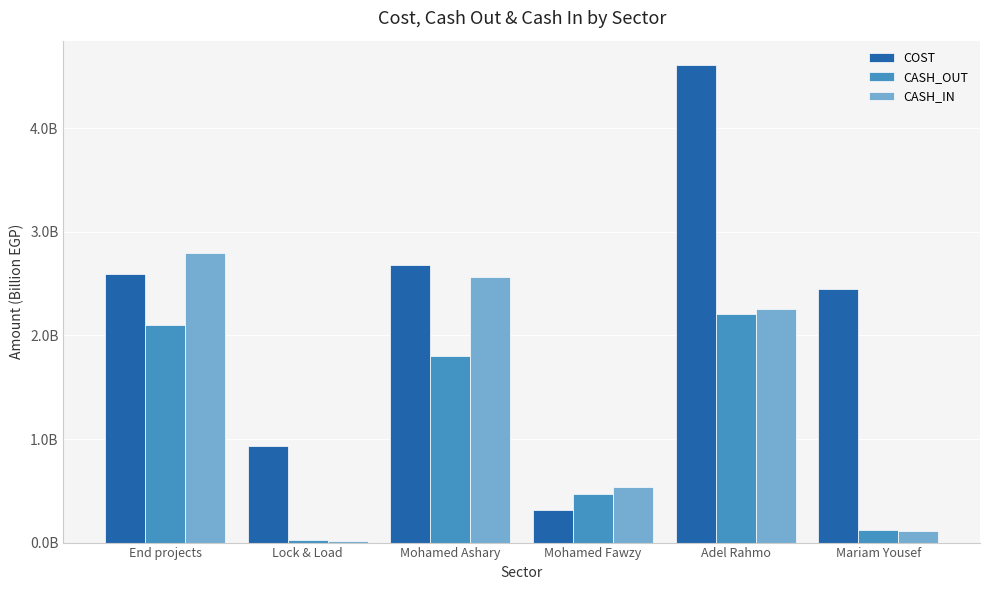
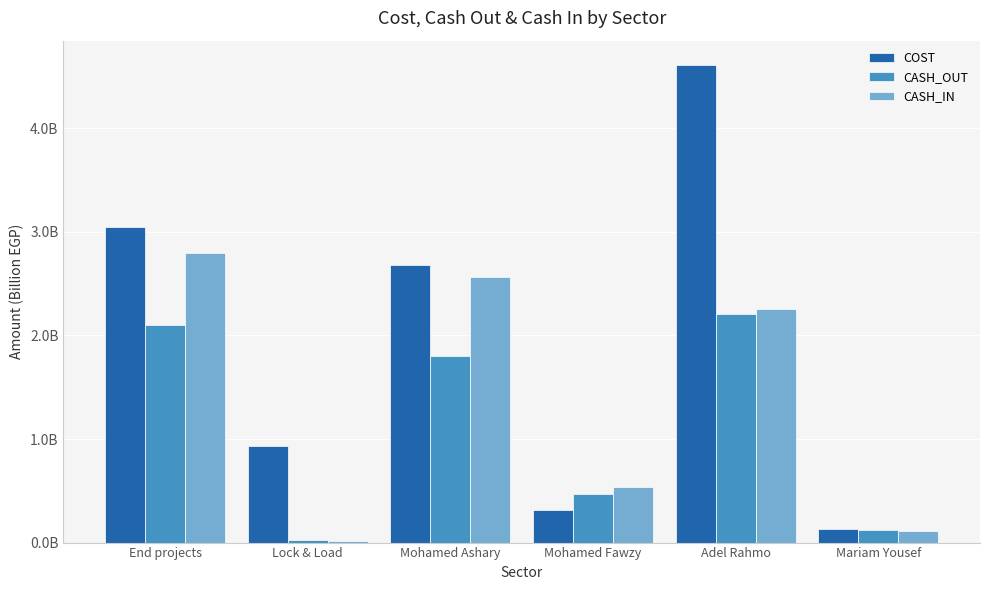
  {
    "COST": {
-     "End projects": 2590000000,
+     "End projects": 3050000000,
      "Lock & Load": 930000000,
      "Mohamed Ashary": 2680000000,
      "Mohamed Fawzy": 320000000,
      "Adel Rahmo": 4620000000,
-     "Mariam Yousef": 2440000000
+     "Mariam Yousef": 130000000
    }
  }
